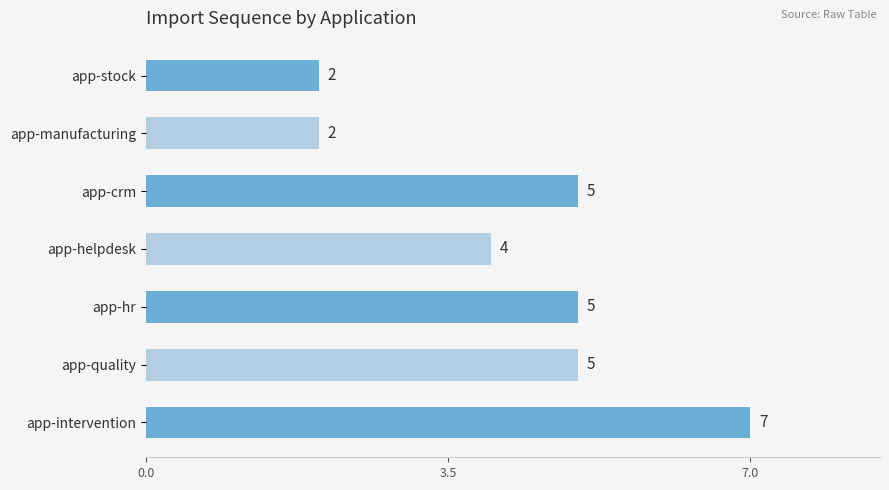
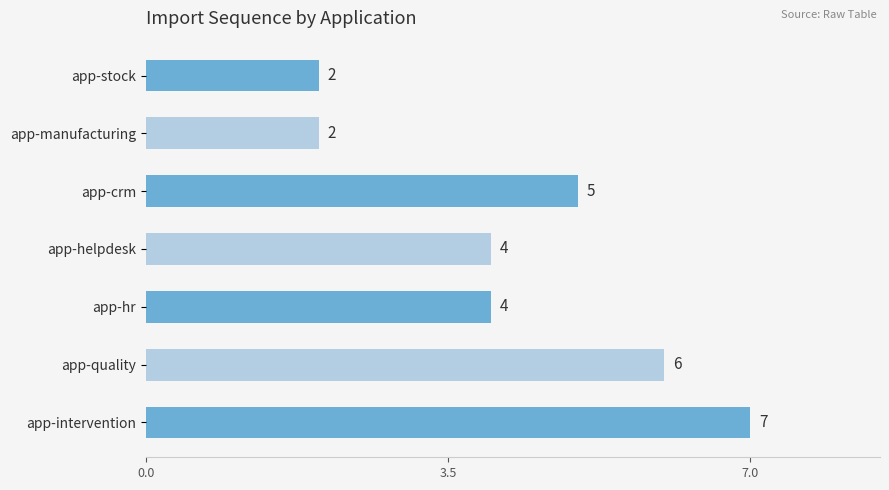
  {
    "app-stock": 2,
    "app-manufacturing": 2,
    "app-crm": 5,
    "app-helpdesk": 4,
-   "app-hr": 5,
-   "app-quality": 5,
+   "app-hr": 4,
+   "app-quality": 6,
    "app-intervention": 7
  }
